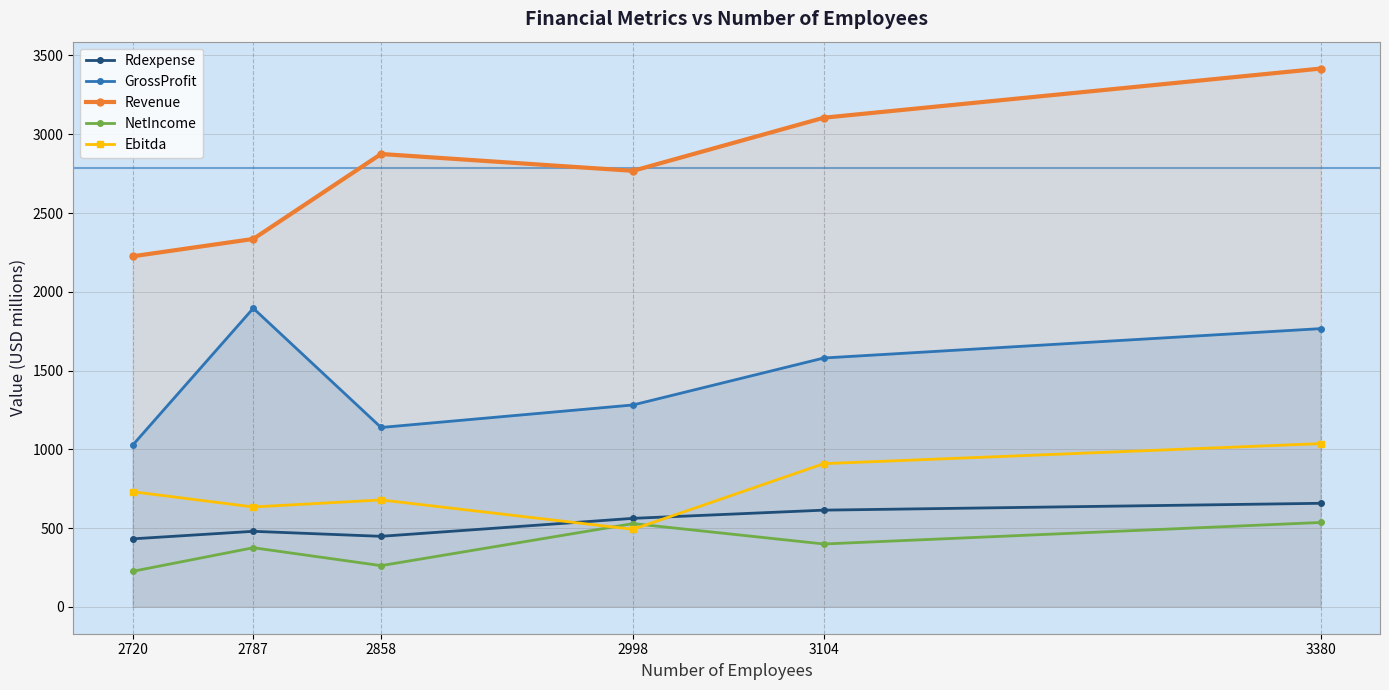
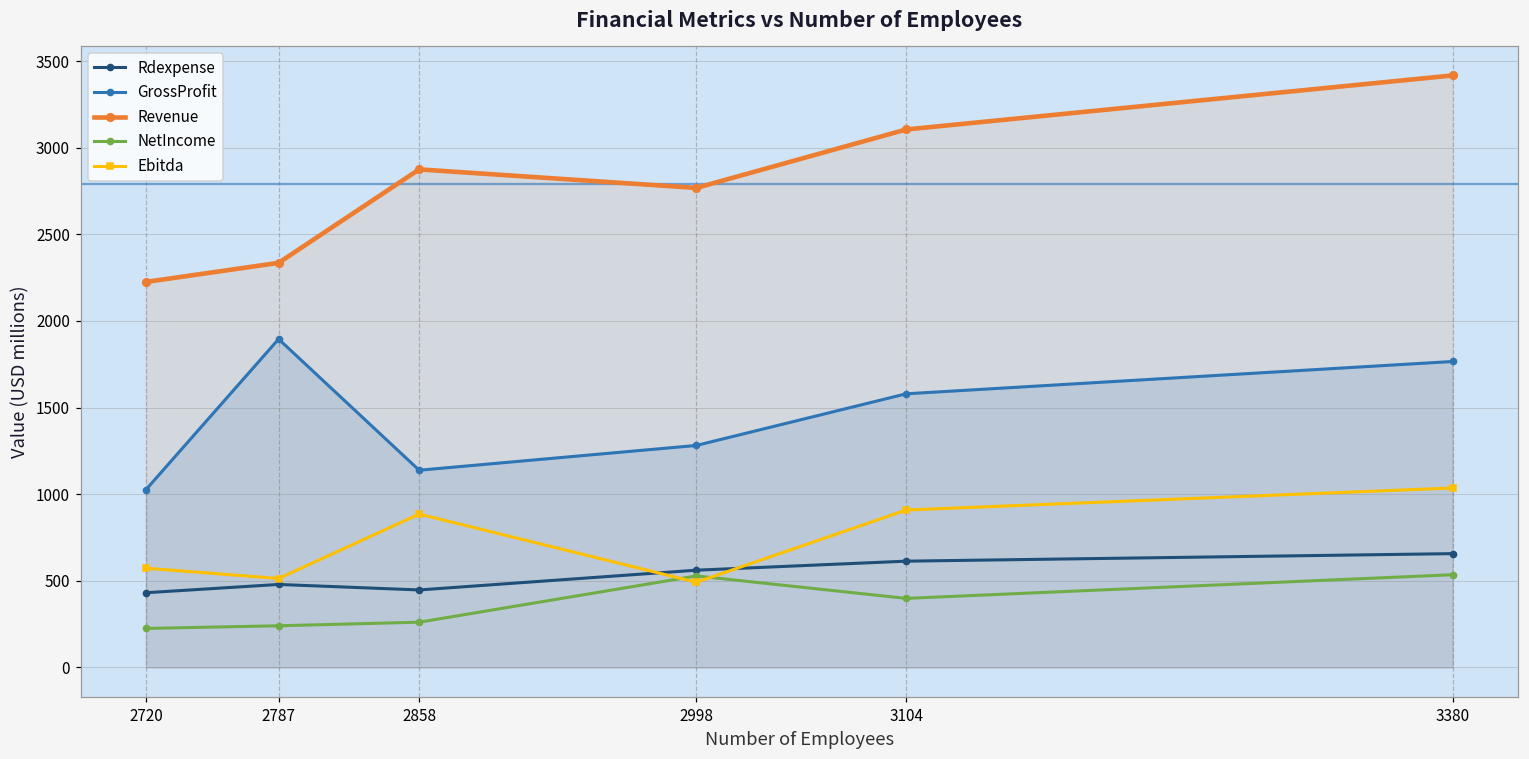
  {
    "Rdexpense": {
      "2720": 430,
      "2787": 480,
      "2858": 450,
      "2998": 560,
      "3104": 610,
      "3380": 660
    },
    "GrossProfit": {
      "2720": 1030,
      "2787": 1900,
      "2858": 1140,
      "2998": 1280,
      "3104": 1580,
      "3380": 1770
    },
    "Revenue": {
      "2720": 2230,
      "2787": 2340,
      "2858": 2870,
      "2998": 2770,
      "3104": 3110,
      "3380": 3420
    },
    "NetIncome": {
      "2720": 230,
-     "2787": 380,
+     "2787": 240,
      "2858": 260,
      "2998": 530,
      "3104": 400,
      "3380": 540
    },
    "Ebitda": {
-     "2720": 730,
-     "2787": 630,
-     "2858": 680,
+     "2720": 570,
+     "2787": 510,
+     "2858": 890,
      "2998": 490,
      "3104": 910,
      "3380": 1040
    }
  }
